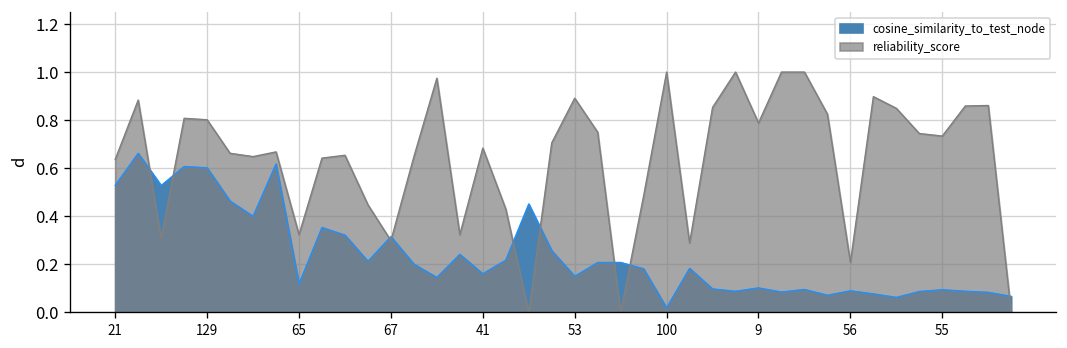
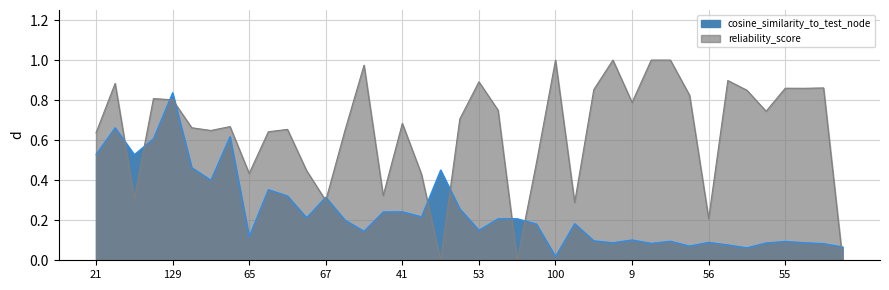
  {
    "cosine_similarity_to_test_node": {
-     "129": 0.60,
+     "129": 0.84,
      "65": 0.12,
      "67": 0.31,
-     "41": 0.16,
+     "41": 0.24,
      "53": 0.15,
      "100": 0.02,
      "56": 0.09,
      "55": 0.09
    },
    "reliability_score": {
      "129": 0.80,
-     "65": 0.32,
+     "65": 0.43,
      "67": 0.30,
      "41": 0.68,
      "53": 0.89,
      "100": 1.00,
      "56": 0.21,
-     "55": 0.73
+     "55": 0.86
    }
  }
